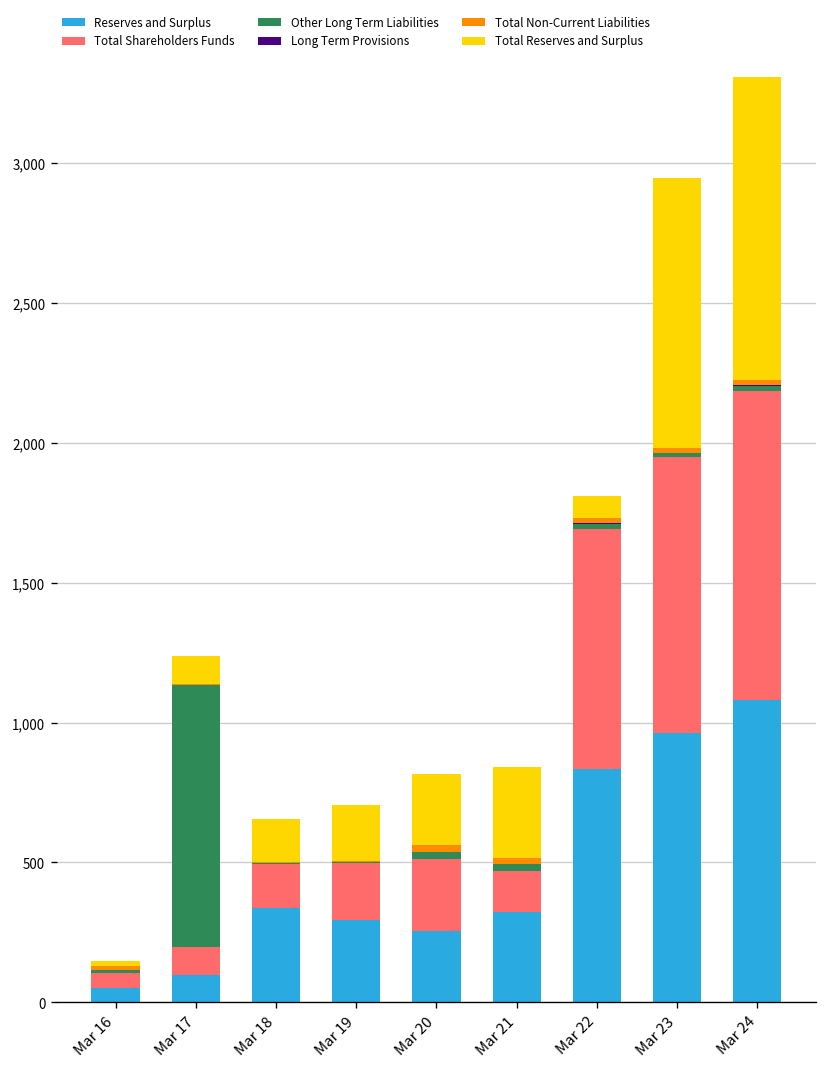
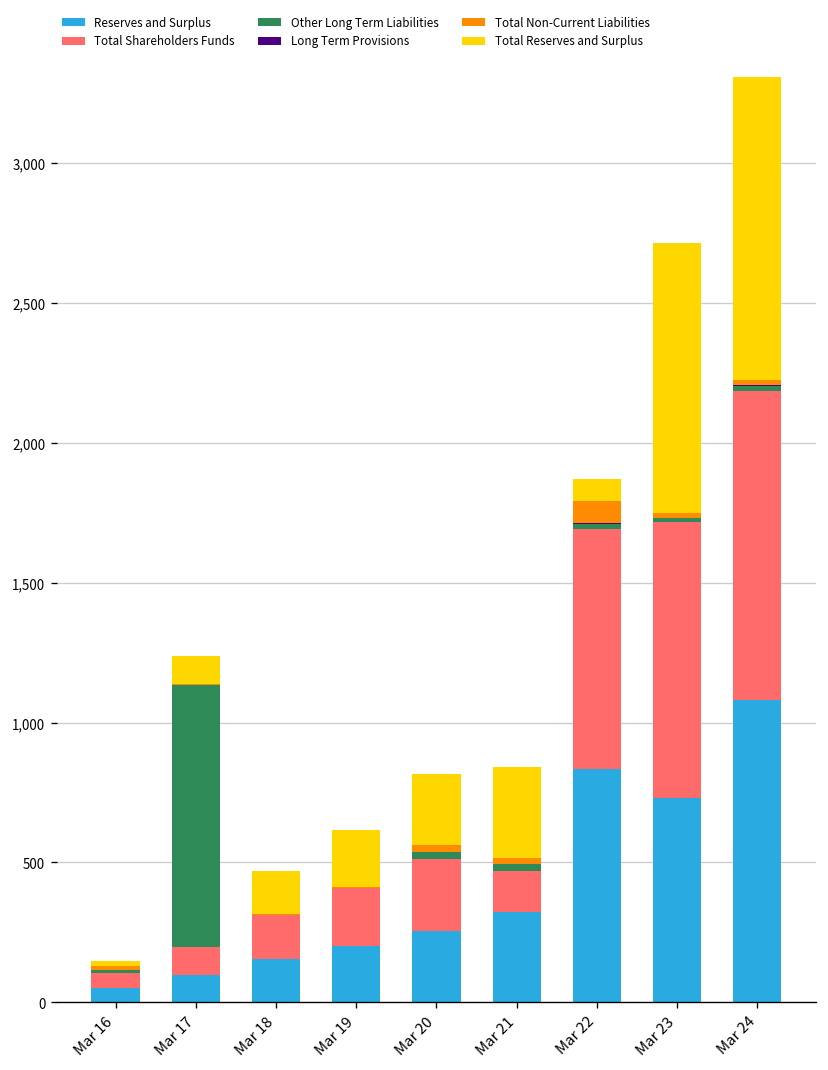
  {
    "Reserves and Surplus": {
      "Mar 16": "50",
      "Mar 17": "100",
-     "Mar 18": "340",
-     "Mar 19": "290",
+     "Mar 18": "150",
+     "Mar 19": "200",
      "Mar 20": "250",
      "Mar 21": "320",
      "Mar 22": "840",
-     "Mar 23": "960",
+     "Mar 23": "730",
      "Mar 24": "1,080"
    },
    "Total Shareholders Funds": {
      "Mar 16": "50",
      "Mar 17": "100",
      "Mar 18": "160",
      "Mar 19": "210",
      "Mar 20": "260",
      "Mar 21": "150",
      "Mar 22": "860",
      "Mar 23": "980",
      "Mar 24": "1,100"
    },
    "Other Long Term Liabilities": {
      "Mar 17": "940",
      "Mar 20": "30",
      "Mar 21": "20",
      "Mar 22": "20",
      "Mar 23": "10",
      "Mar 24": "20"
    },
    "Total Non-Current Liabilities": {
      "Mar 16": "10",
      "Mar 20": "30",
      "Mar 21": "20",
-     "Mar 22": "20",
+     "Mar 22": "80",
      "Mar 23": "20",
      "Mar 24": "20"
    },
    "Total Reserves and Surplus": {
      "Mar 16": "20",
      "Mar 17": "100",
      "Mar 18": "150",
      "Mar 19": "200",
      "Mar 20": "250",
      "Mar 21": "320",
      "Mar 22": "80",
      "Mar 23": "960",
      "Mar 24": "1,080"
    }
  }
